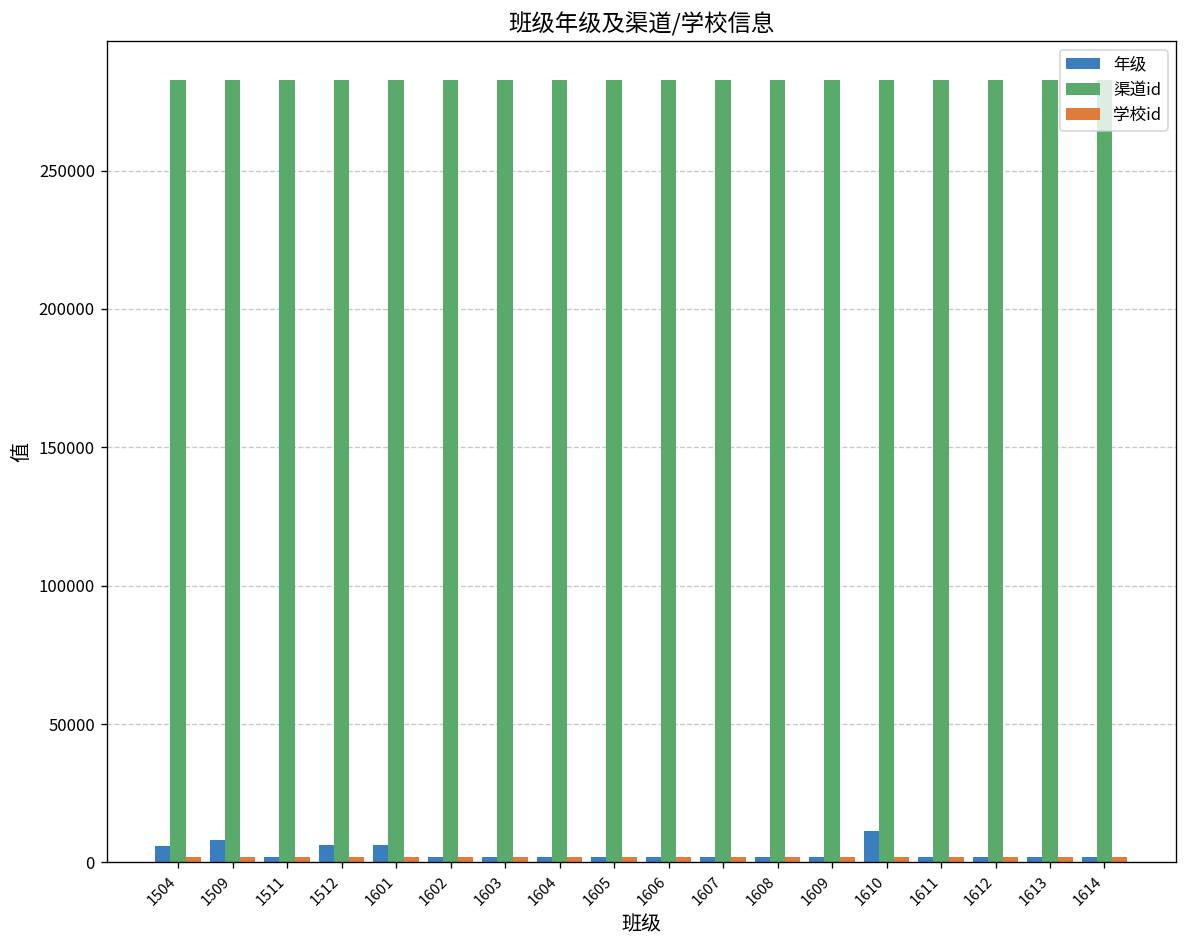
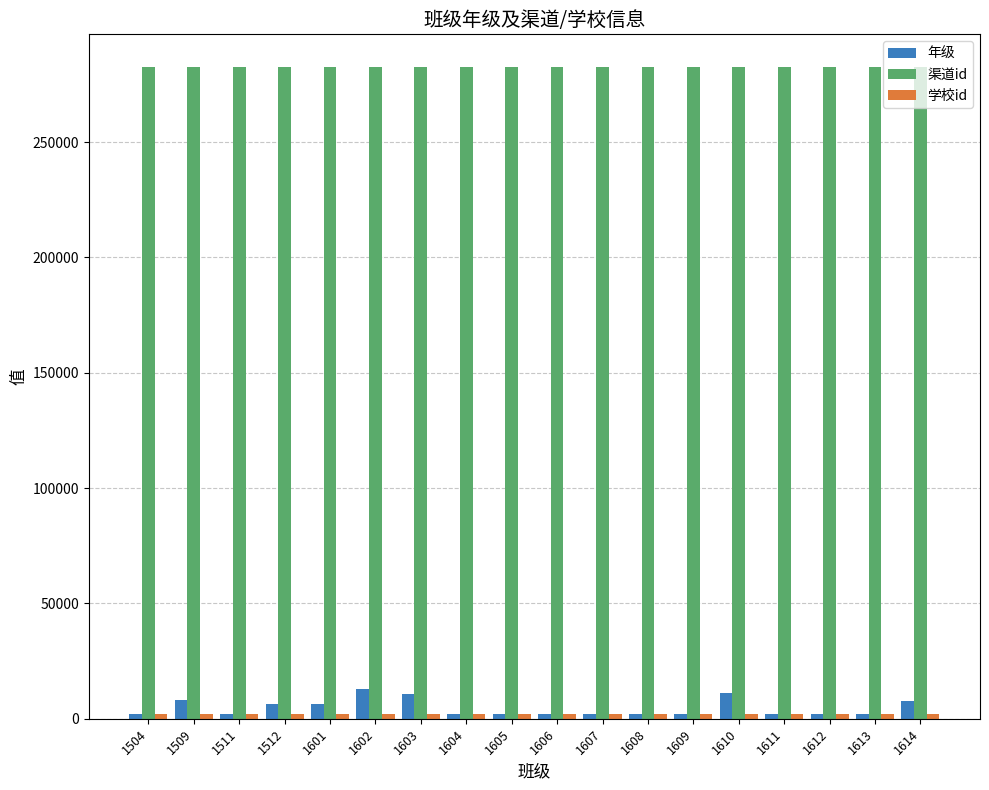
  {
    "年级": {
-     "1504": 6000,
+     "1504": 2000,
      "1509": 8000,
      "1511": 2000,
      "1512": 6000,
      "1601": 6000,
-     "1602": 2000,
-     "1603": 2000,
+     "1602": 13000,
+     "1603": 11000,
      "1604": 2000,
      "1605": 2000,
      "1606": 2000,
      "1607": 2000,
      "1608": 2000,
      "1609": 2000,
      "1610": 11000,
      "1611": 2000,
      "1612": 2000,
      "1613": 2000,
-     "1614": 2000
+     "1614": 8000
    },
    "渠道id": {
      "1504": 283000,
      "1509": 283000,
      "1511": 283000,
      "1512": 283000,
      "1601": 283000,
      "1602": 283000,
      "1603": 283000,
      "1604": 283000,
      "1605": 283000,
      "1606": 283000,
      "1607": 283000,
      "1608": 283000,
      "1609": 283000,
      "1610": 283000,
      "1611": 283000,
      "1612": 283000,
      "1613": 283000
    },
    "学校id": {
      "1504": 2000,
      "1509": 2000,
      "1511": 2000,
      "1512": 2000,
      "1601": 2000,
      "1602": 2000,
      "1603": 2000,
      "1604": 2000,
      "1605": 2000,
      "1606": 2000,
      "1607": 2000,
      "1608": 2000,
      "1609": 2000,
      "1610": 2000,
      "1611": 2000,
      "1612": 2000,
      "1613": 2000,
      "1614": 2000
    }
  }
